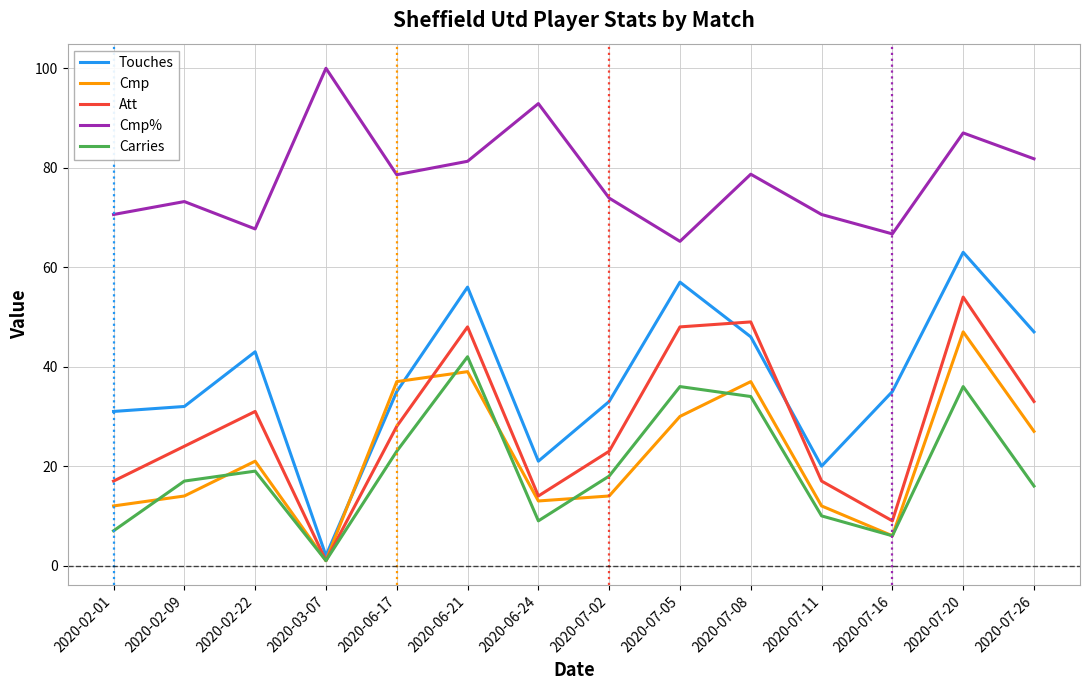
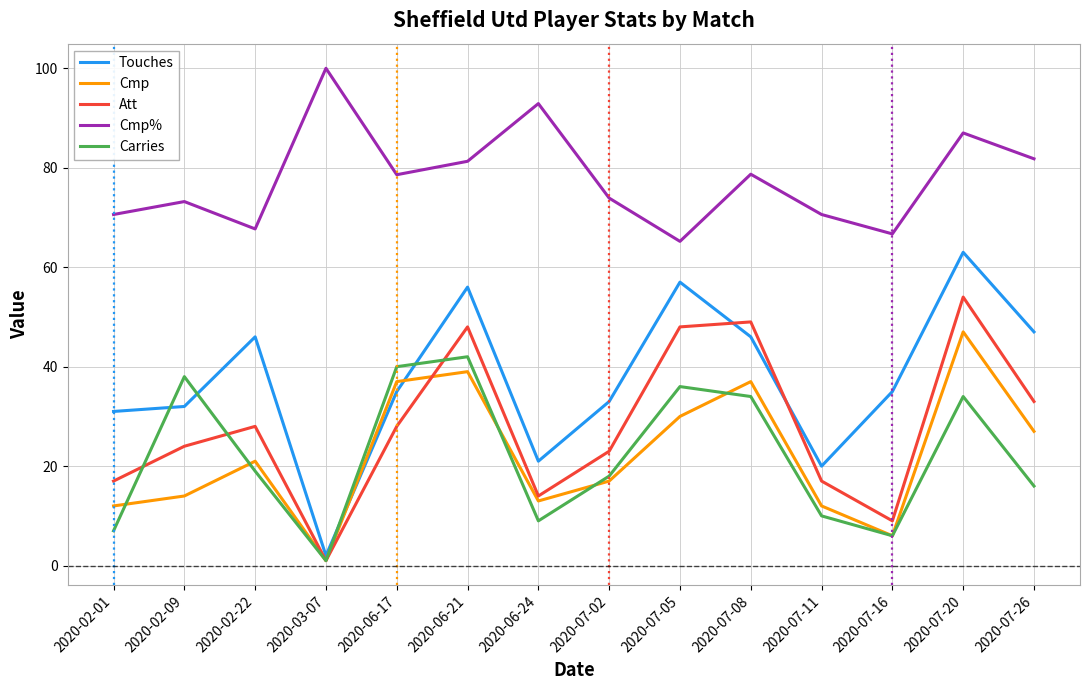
  {
    "Touches": {
      "2020-02-01": 31,
      "2020-02-09": 32,
-     "2020-02-22": 43,
+     "2020-02-22": 46,
      "2020-03-07": 2,
      "2020-06-17": 35,
      "2020-06-21": 56,
      "2020-06-24": 21,
      "2020-07-02": 33,
      "2020-07-05": 57,
      "2020-07-08": 46,
      "2020-07-11": 20,
      "2020-07-16": 35,
      "2020-07-20": 63,
      "2020-07-26": 47
    },
    "Cmp": {
      "2020-02-01": 12,
      "2020-02-09": 14,
      "2020-02-22": 21,
      "2020-06-17": 37,
      "2020-06-21": 39,
      "2020-06-24": 13,
-     "2020-07-02": 14,
+     "2020-07-02": 17,
      "2020-07-05": 30,
      "2020-07-08": 37,
      "2020-07-11": 12,
      "2020-07-20": 47,
      "2020-07-26": 27
    },
    "Att": {
      "2020-02-01": 17,
      "2020-02-09": 24,
-     "2020-02-22": 31,
+     "2020-02-22": 28,
      "2020-06-17": 28,
      "2020-06-21": 48,
      "2020-06-24": 14,
      "2020-07-02": 23,
      "2020-07-05": 48,
      "2020-07-08": 49,
      "2020-07-11": 17,
      "2020-07-16": 9,
      "2020-07-20": 54,
      "2020-07-26": 33
    },
    "Cmp%": {
      "2020-02-01": 71,
      "2020-02-09": 73,
      "2020-02-22": 68,
      "2020-03-07": 100,
      "2020-06-17": 79,
      "2020-06-21": 81,
      "2020-06-24": 93,
      "2020-07-02": 74,
      "2020-07-05": 65,
      "2020-07-08": 79,
      "2020-07-11": 71,
      "2020-07-16": 67,
      "2020-07-20": 87,
      "2020-07-26": 82
    },
    "Carries": {
      "2020-02-01": 7,
-     "2020-02-09": 17,
+     "2020-02-09": 38,
      "2020-02-22": 19,
-     "2020-06-17": 23,
+     "2020-06-17": 40,
      "2020-06-21": 42,
      "2020-06-24": 9,
      "2020-07-02": 18,
      "2020-07-05": 36,
      "2020-07-08": 34,
      "2020-07-11": 10,
-     "2020-07-20": 36,
+     "2020-07-20": 34,
      "2020-07-26": 16
    }
  }
